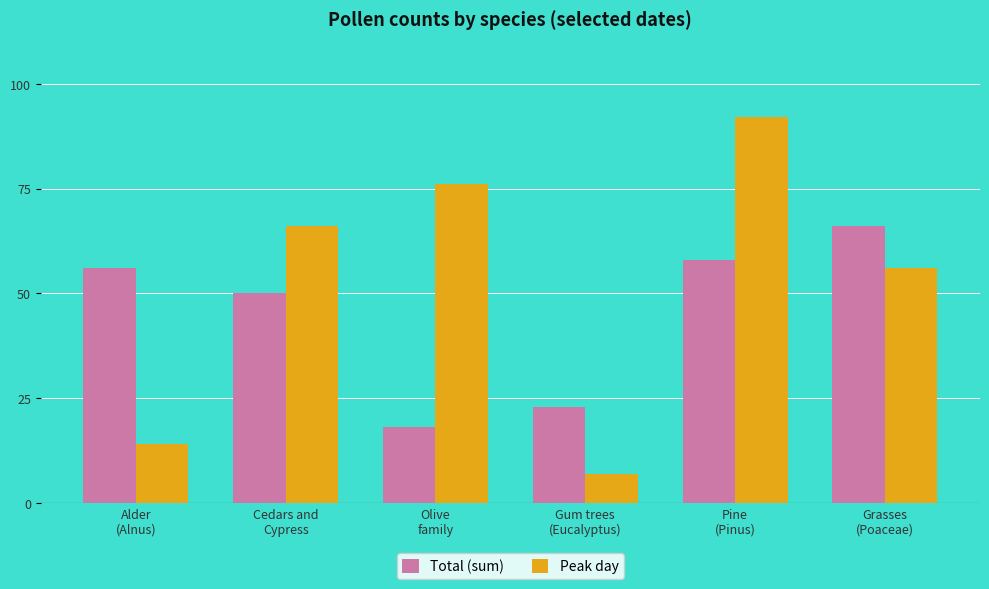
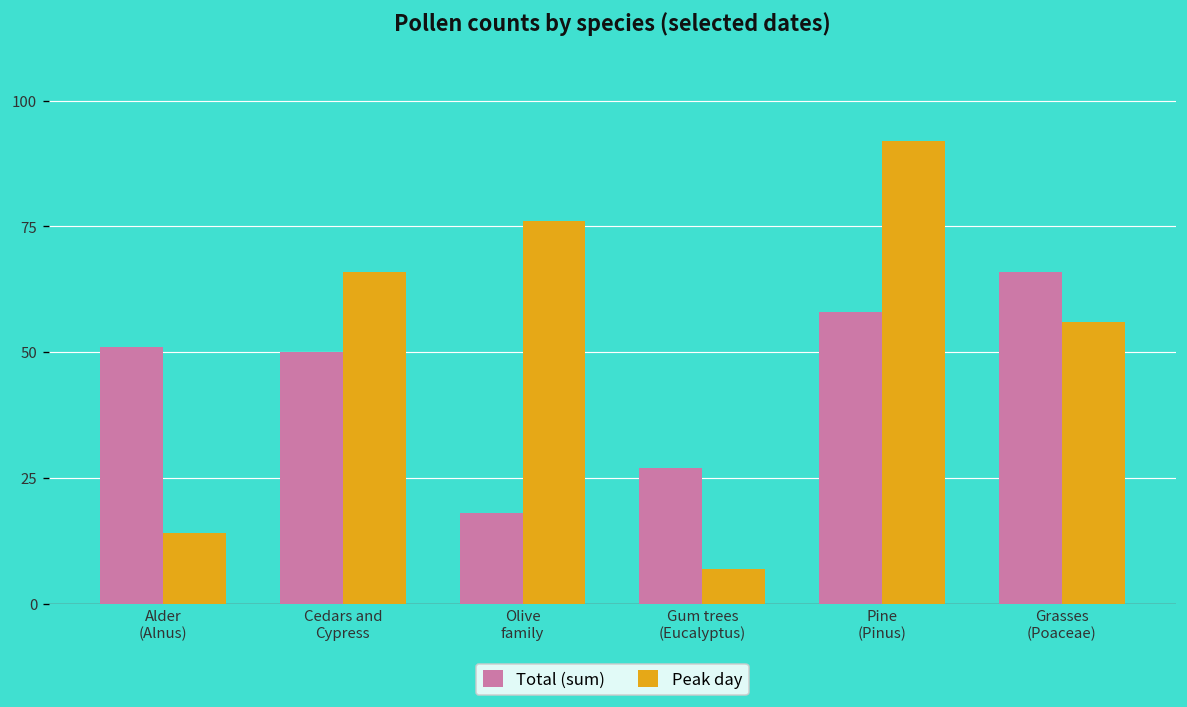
  {
    "Total (sum)": {
-     "Alder (Alnus)": 56,
+     "Alder (Alnus)": 51,
      "Cedars and Cypress": 50,
      "Olive family": 18,
-     "Gum trees (Eucalyptus)": 23,
+     "Gum trees (Eucalyptus)": 27,
      "Pine (Pinus)": 58,
      "Grasses (Poaceae)": 66
    },
    "Peak day": {
      "Alder (Alnus)": 14,
      "Cedars and Cypress": 66,
      "Olive family": 76,
      "Gum trees (Eucalyptus)": 7,
      "Pine (Pinus)": 92,
      "Grasses (Poaceae)": 56
    }
  }
